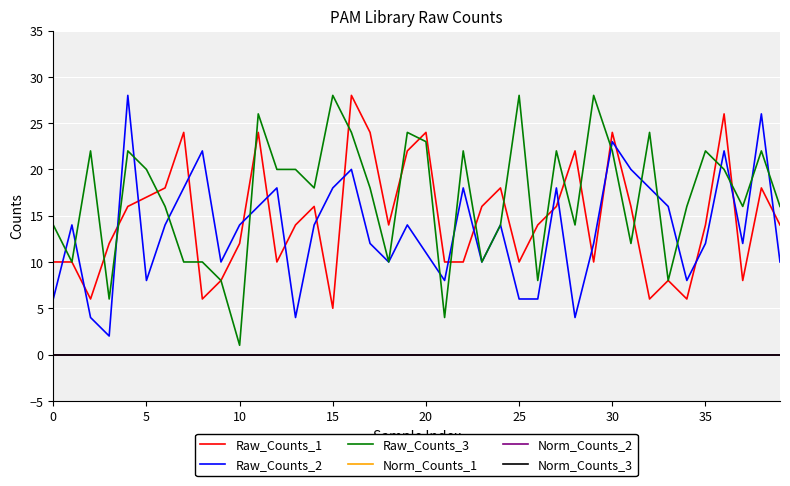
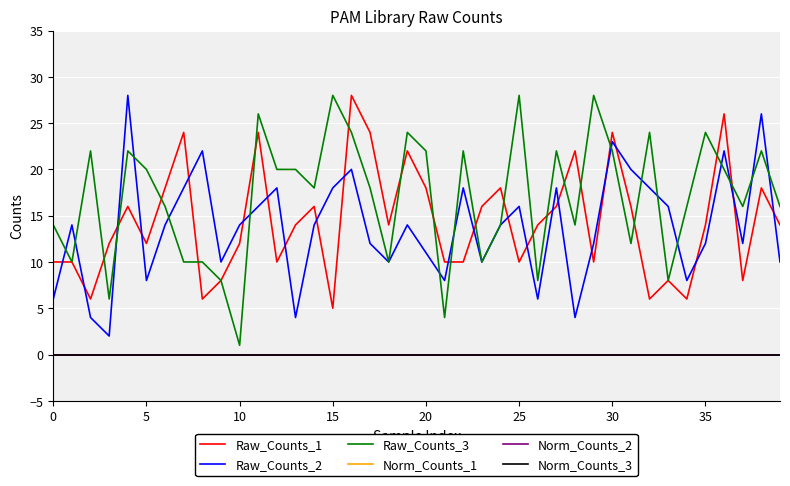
  {
    "Raw_Counts_1": {
      "0": 10,
-     "5": 17,
+     "5": 12,
      "10": 12,
      "15": 5,
-     "20": 24,
+     "20": 18,
      "25": 10,
      "30": 24,
      "35": 14
    },
    "Raw_Counts_2": {
      "0": 6,
      "5": 8,
      "10": 14,
      "15": 18,
      "20": 11,
-     "25": 6,
+     "25": 16,
      "30": 23,
      "35": 12
    },
    "Raw_Counts_3": {
      "0": 14,
      "5": 20,
      "10": 1,
      "15": 28,
-     "20": 23,
+     "20": 22,
      "25": 28,
      "30": 22,
-     "35": 22
+     "35": 24
    },
    "Norm_Counts_3": {
      "0": 0,
      "5": 0,
      "10": 0,
      "15": 0,
      "20": 0,
      "25": 0,
      "30": 0,
      "35": 0
    }
  }
